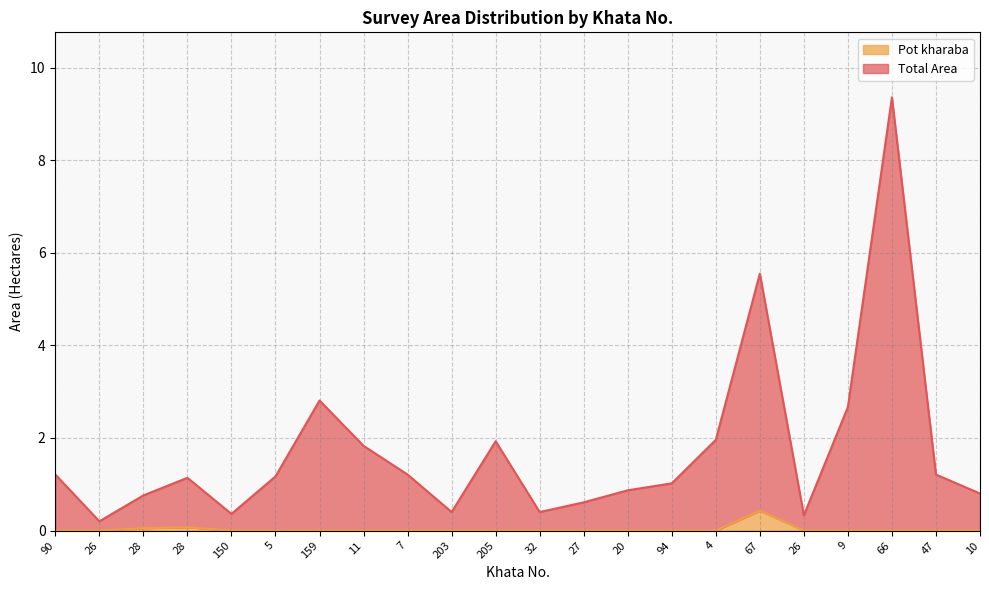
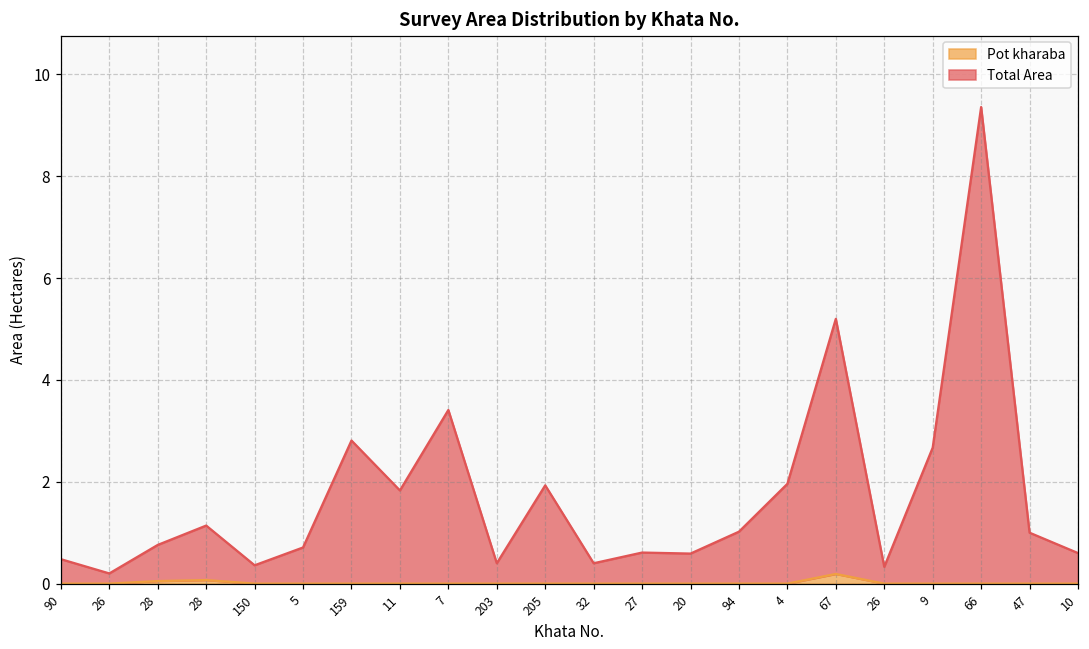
  {
    "Total Area": {
-     "90": 1.2,
+     "90": 0.5,
      "150": 0.4,
-     "5": 1.2,
+     "5": 0.7,
      "159": 2.8,
      "11": 1.8,
-     "7": 1.2,
+     "7": 3.4,
      "203": 0.4,
      "205": 1.9,
      "32": 0.4,
      "27": 0.6,
-     "20": 0.9,
+     "20": 0.6,
      "94": 1.0,
      "4": 2.0,
-     "67": 5.6,
+     "67": 5.2,
      "9": 2.7,
      "66": 9.4,
-     "47": 1.2,
-     "10": 0.8
+     "47": 1.0,
+     "10": 0.6
    },
    "Pot kharaba": {
      "90": 0.0,
      "150": 0.0,
      "5": 0.0,
      "159": 0.0,
      "11": 0.0,
      "7": 0.0,
      "203": 0.0,
      "205": 0.0,
      "32": 0.0,
      "27": 0.0,
      "20": 0.0,
      "94": 0.0,
      "4": 0.0,
-     "67": 0.4,
+     "67": 0.2,
      "9": 0.0,
      "66": 0.0,
      "47": 0.0,
      "10": 0.0
    }
  }
